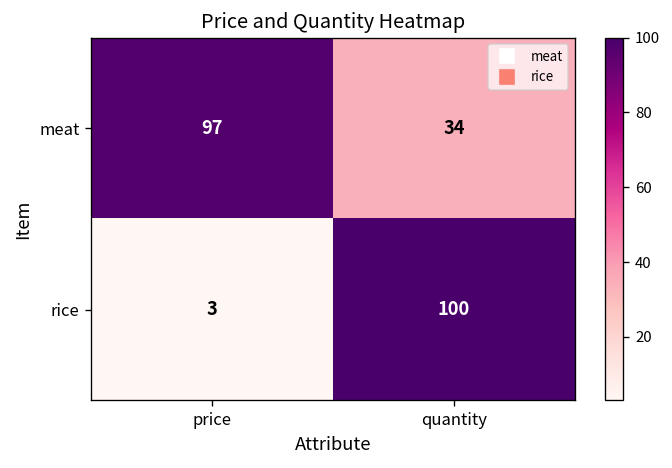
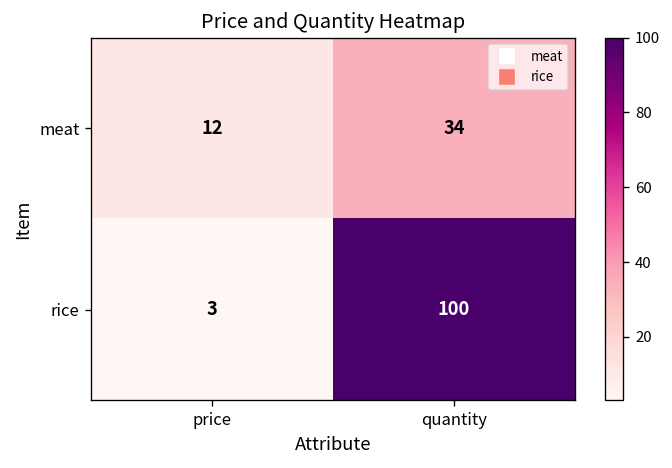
  {
    "meat": {
-     "price": 97,
+     "price": 12,
      "quantity": 34
    },
    "rice": {
      "price": 3,
      "quantity": 100
    }
  }
